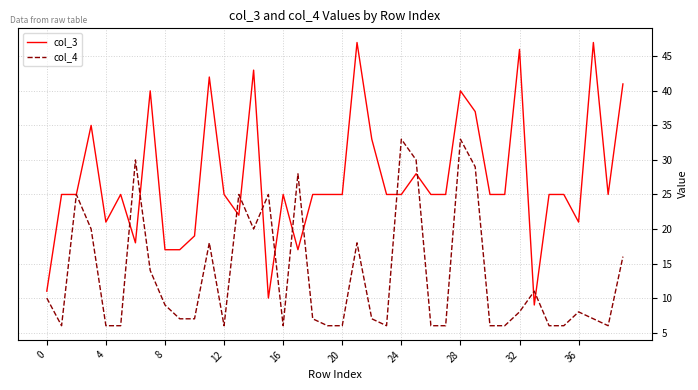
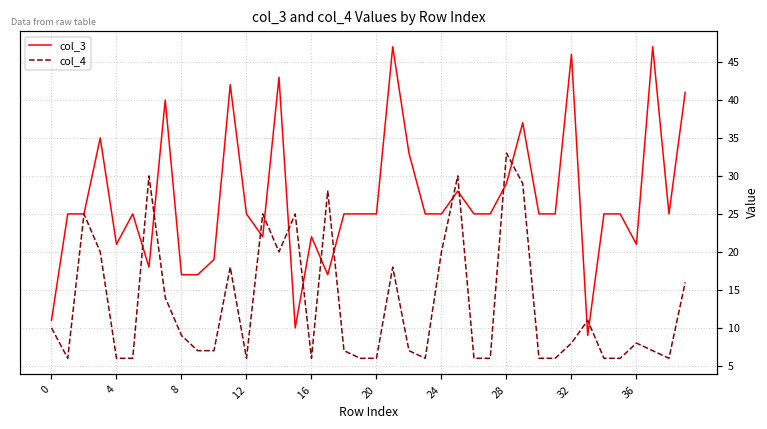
  {
    "col_3": {
      "0": 11,
      "4": 21,
      "8": 17,
      "12": 25,
-     "16": 25,
+     "16": 22,
      "20": 25,
      "24": 25,
-     "28": 40,
+     "28": 29,
      "32": 46,
      "36": 21
    },
    "col_4": {
      "0": 10,
      "4": 6,
      "8": 9,
      "12": 6,
      "16": 6,
      "20": 6,
-     "24": 33,
+     "24": 20,
      "28": 33,
      "32": 8,
      "36": 8
    }
  }
